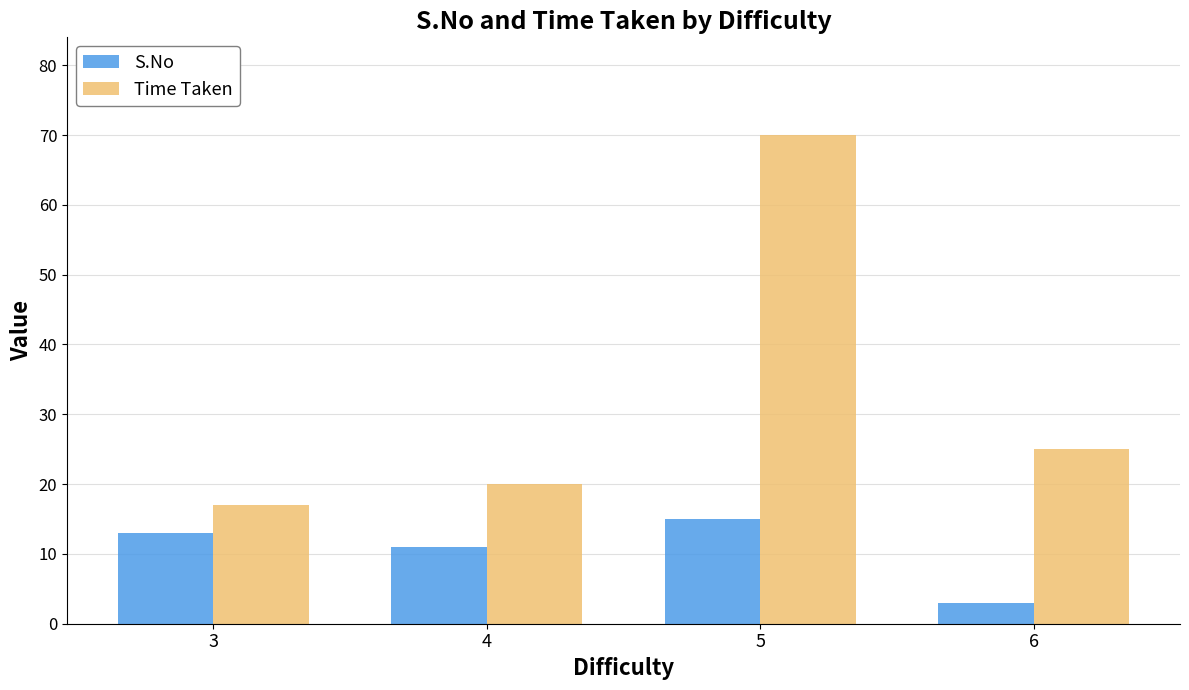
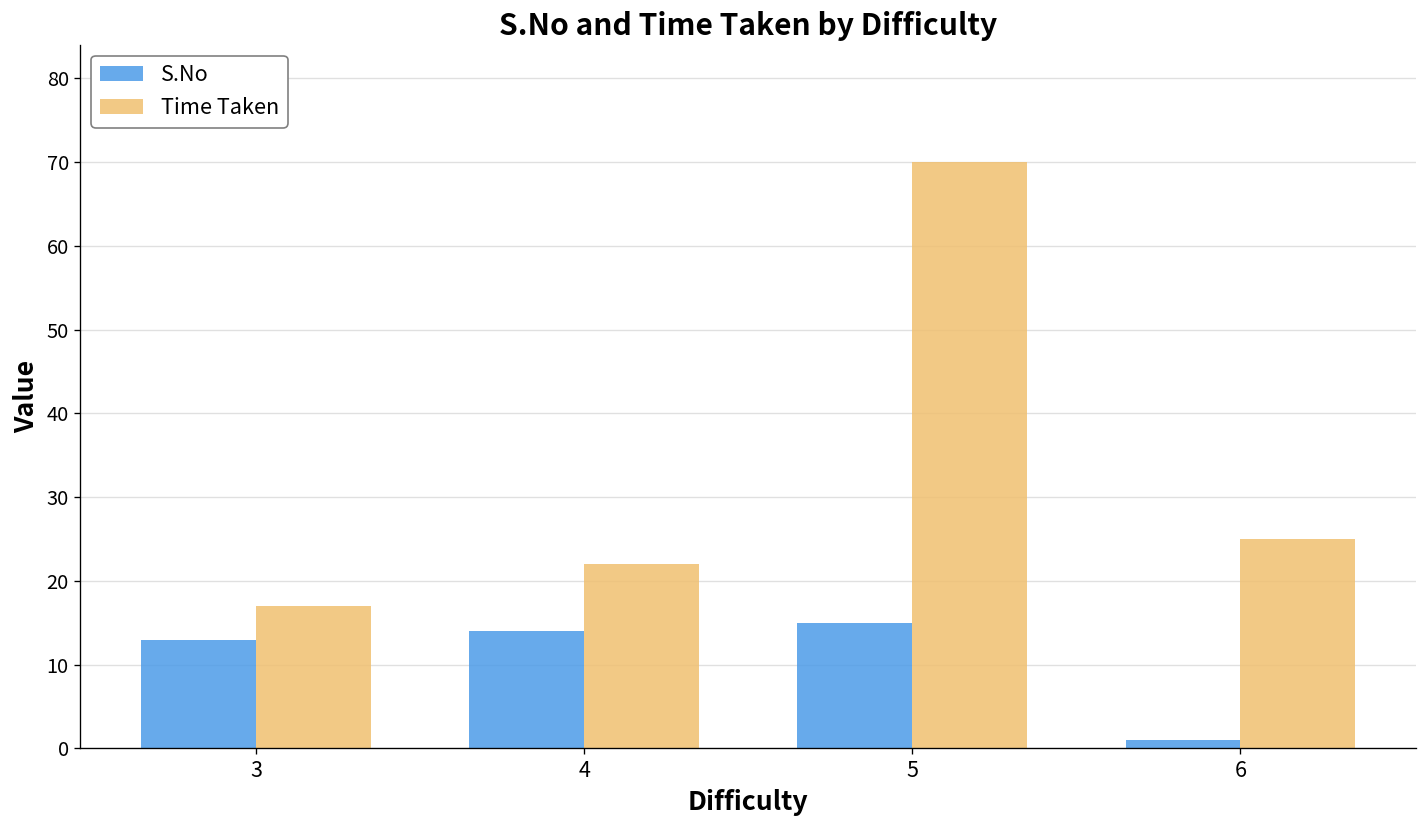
  {
    "S.No": {
      "3": 13,
-     "4": 11,
+     "4": 14,
      "5": 15,
-     "6": 3
+     "6": 1
    },
    "Time Taken": {
      "3": 17,
-     "4": 20,
+     "4": 22,
      "5": 70,
      "6": 25
    }
  }
